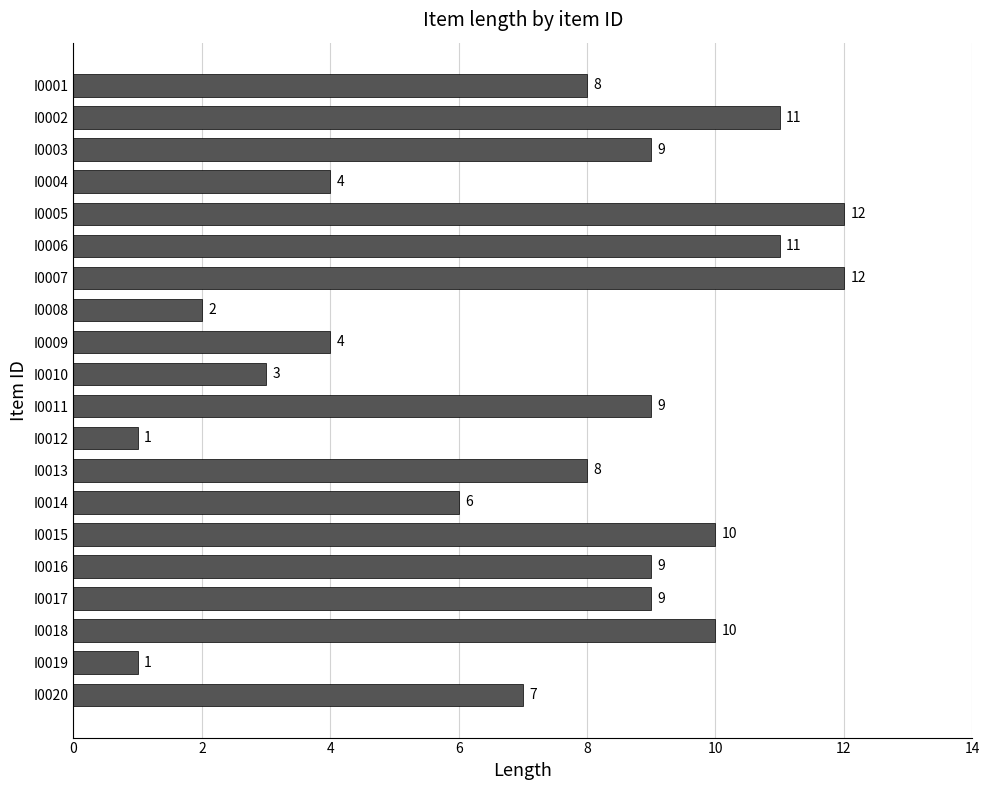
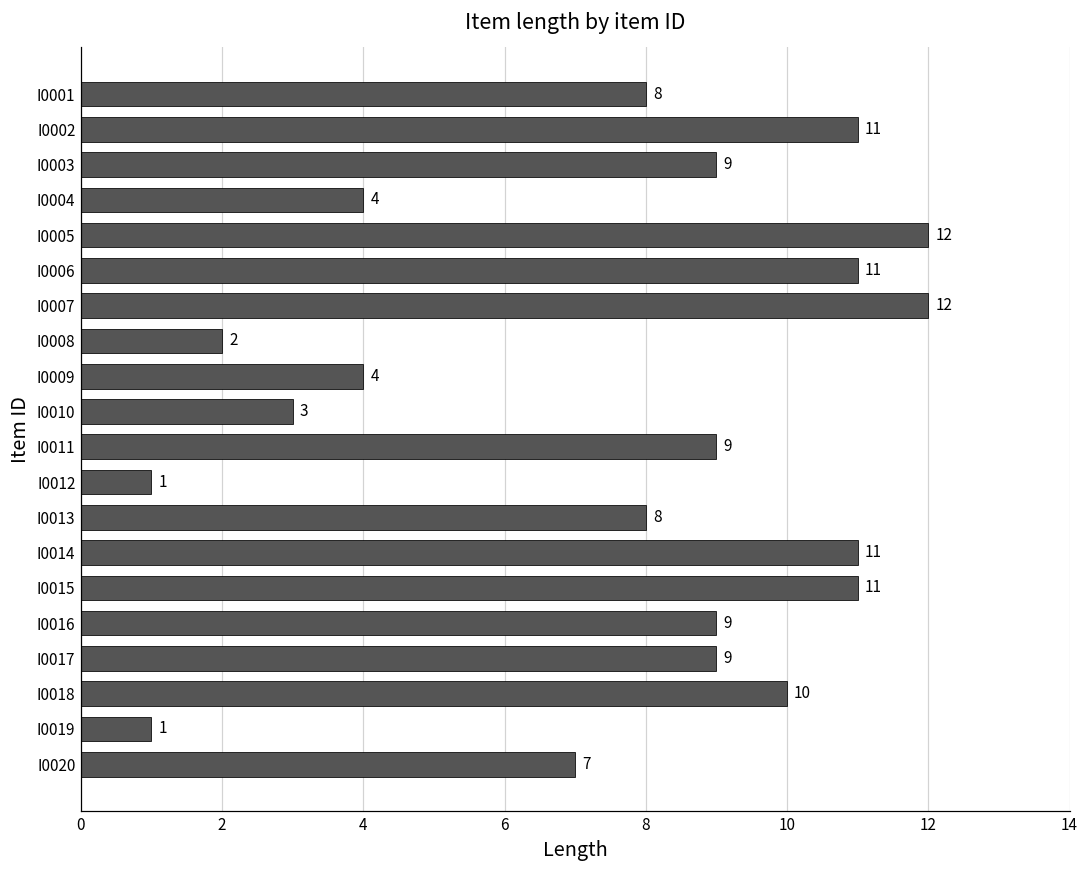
  {
    "I0001": 8,
    "I0002": 11,
    "I0003": 9,
    "I0004": 4,
    "I0005": 12,
    "I0006": 11,
    "I0007": 12,
    "I0008": 2,
    "I0009": 4,
    "I0010": 3,
    "I0011": 9,
    "I0012": 1,
    "I0013": 8,
-   "I0014": 6,
-   "I0015": 10,
+   "I0014": 11,
+   "I0015": 11,
    "I0016": 9,
    "I0017": 9,
    "I0018": 10,
    "I0019": 1,
    "I0020": 7
  }
